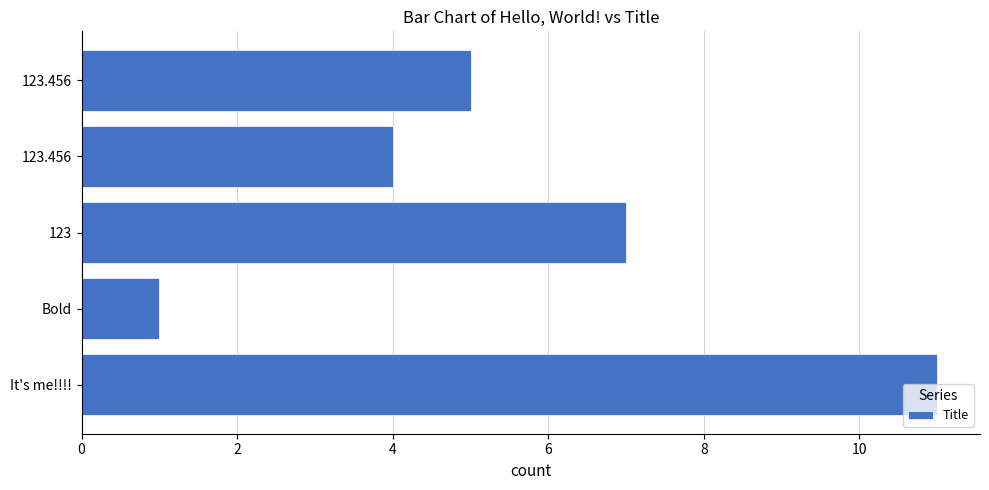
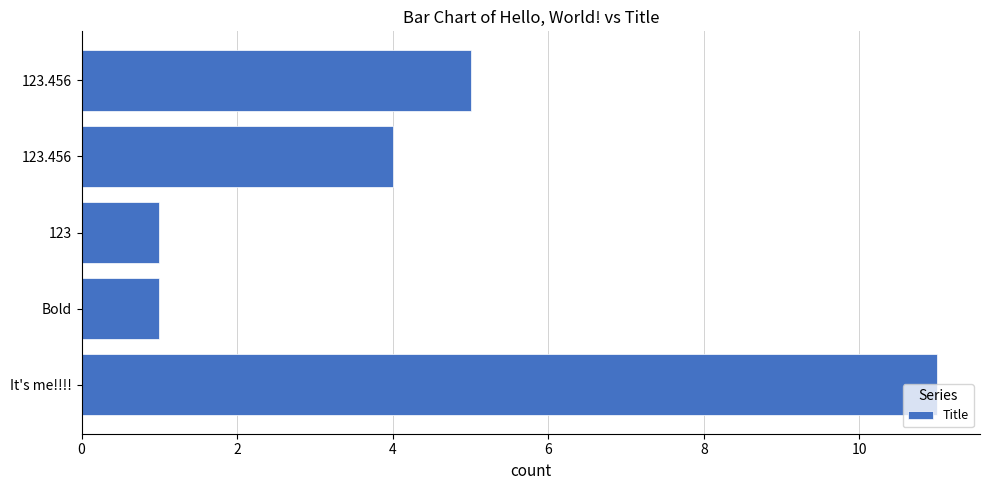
  {
-   "123": 7,
+   "123": 1,
    "Bold": 1
  }
